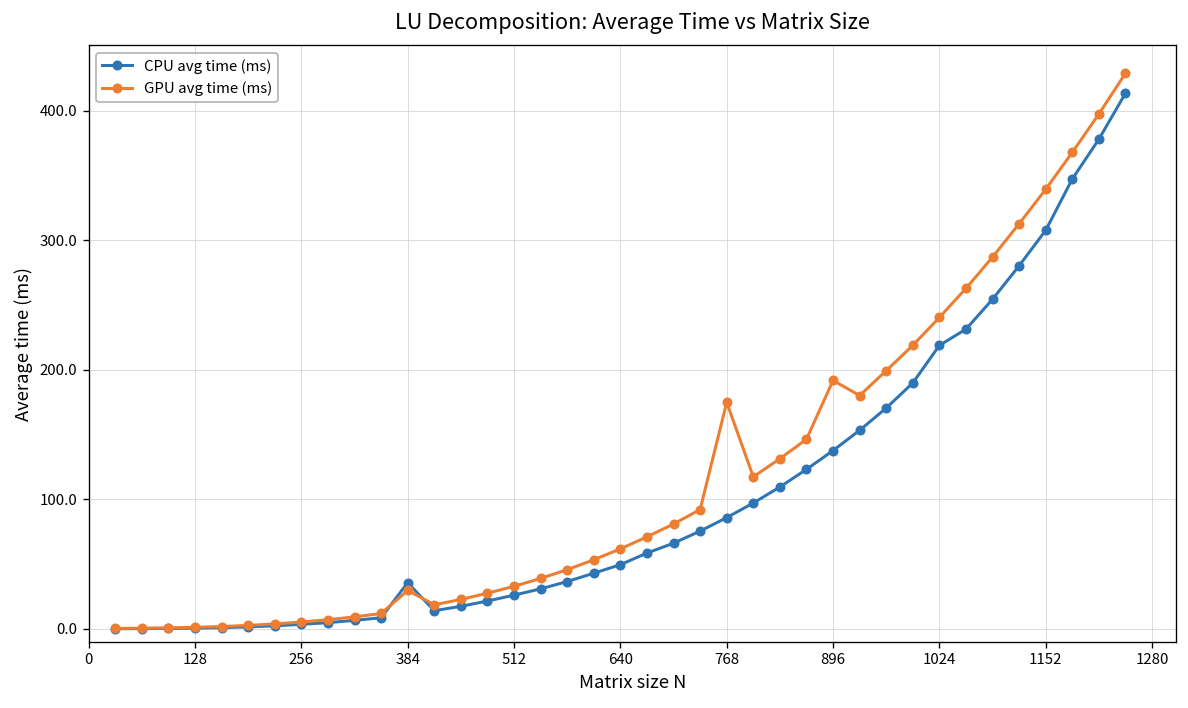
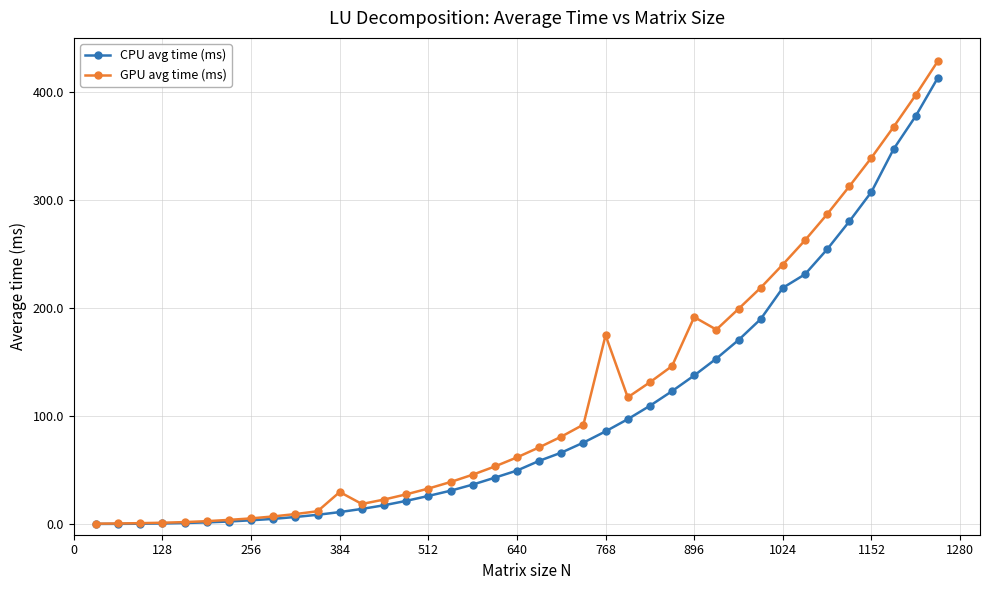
  {
    "CPU avg time (ms)": {
-     "384": 36,
+     "384": 11,
      "512": 26,
      "640": 49,
      "768": 86,
      "896": 138,
      "1024": 219,
      "1152": 308
    },
    "GPU avg time (ms)": {
      "384": 30,
      "512": 33,
      "640": 62,
      "768": 175,
      "896": 192,
      "1024": 240,
      "1152": 339
    }
  }
